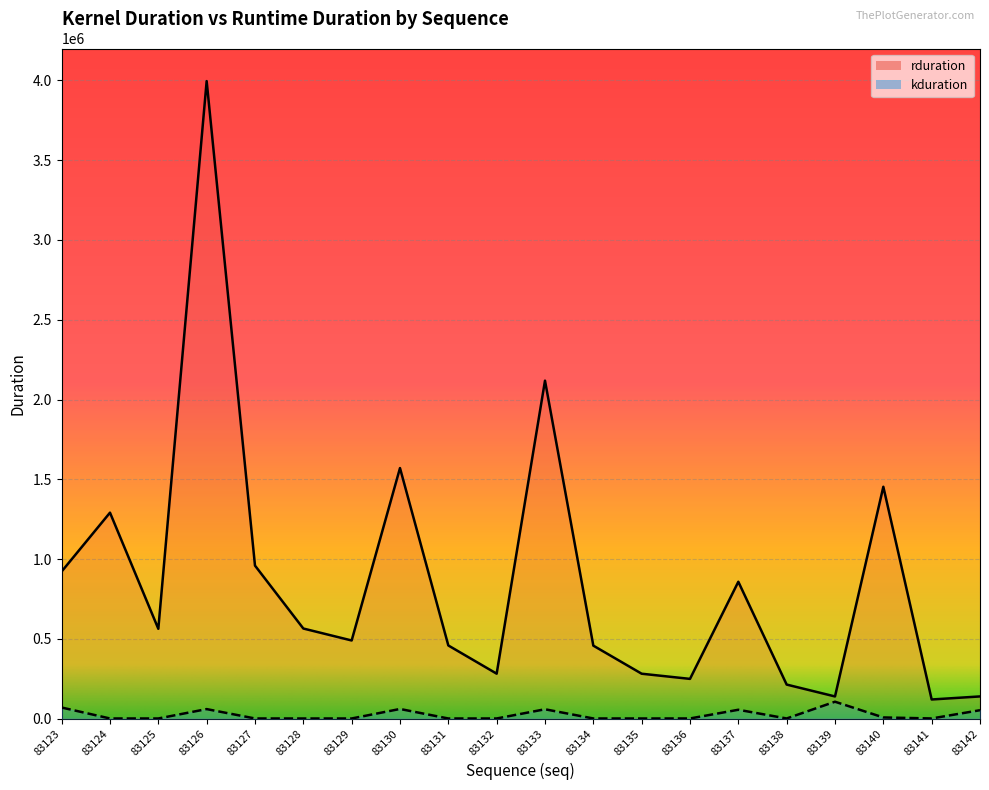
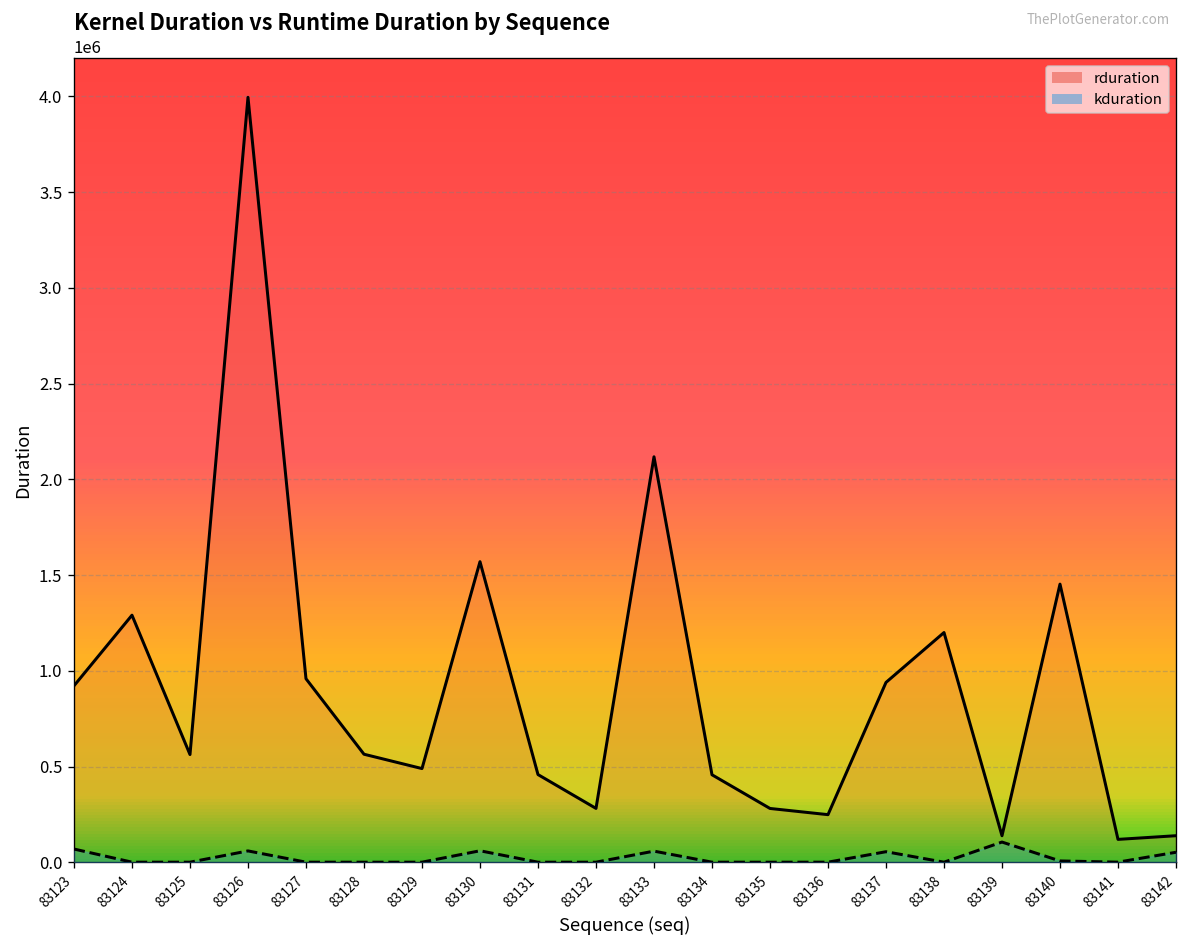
  {
    "rduration": {
      "83123": 920000,
      "83124": 1290000,
      "83125": 560000,
      "83126": 4000000,
      "83127": 960000,
      "83128": 560000,
      "83129": 490000,
      "83130": 1570000,
      "83131": 460000,
      "83132": 280000,
      "83133": 2120000,
      "83134": 460000,
      "83135": 280000,
      "83136": 250000,
-     "83137": 860000,
-     "83138": 210000,
+     "83137": 940000,
+     "83138": 1200000,
      "83139": 140000,
      "83140": 1450000,
      "83141": 120000,
      "83142": 140000
    },
    "kduration": {
      "83123": 70000,
      "83124": 0,
      "83125": 0,
      "83126": 60000,
      "83127": 0,
      "83128": 0,
      "83129": 0,
      "83130": 60000,
      "83131": 0,
      "83132": 0,
      "83133": 60000,
      "83134": 0,
      "83135": 0,
      "83136": 0,
      "83137": 60000,
      "83138": 0,
      "83139": 110000,
      "83140": 10000,
      "83141": 0,
      "83142": 50000
    }
  }
